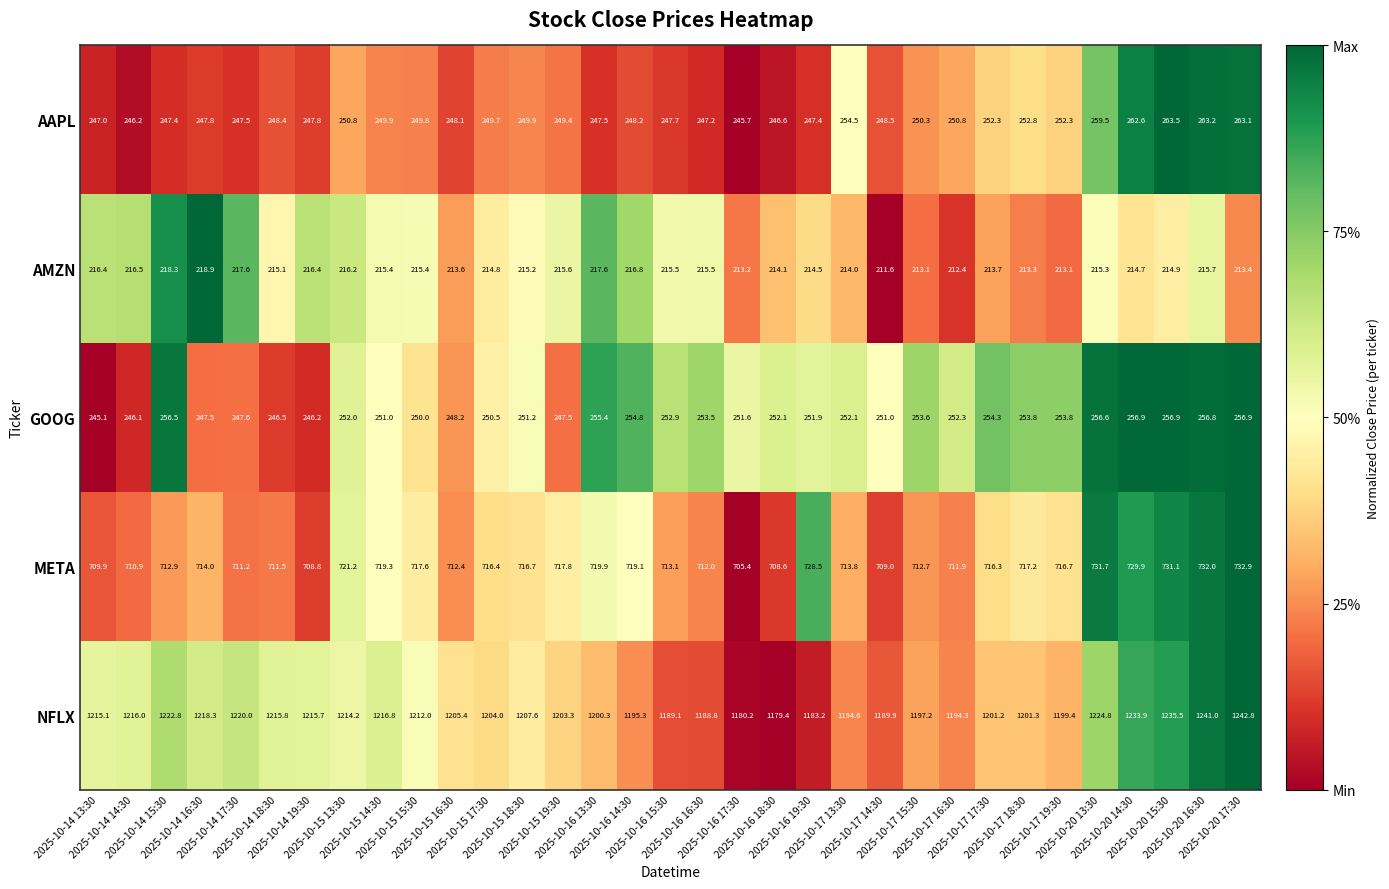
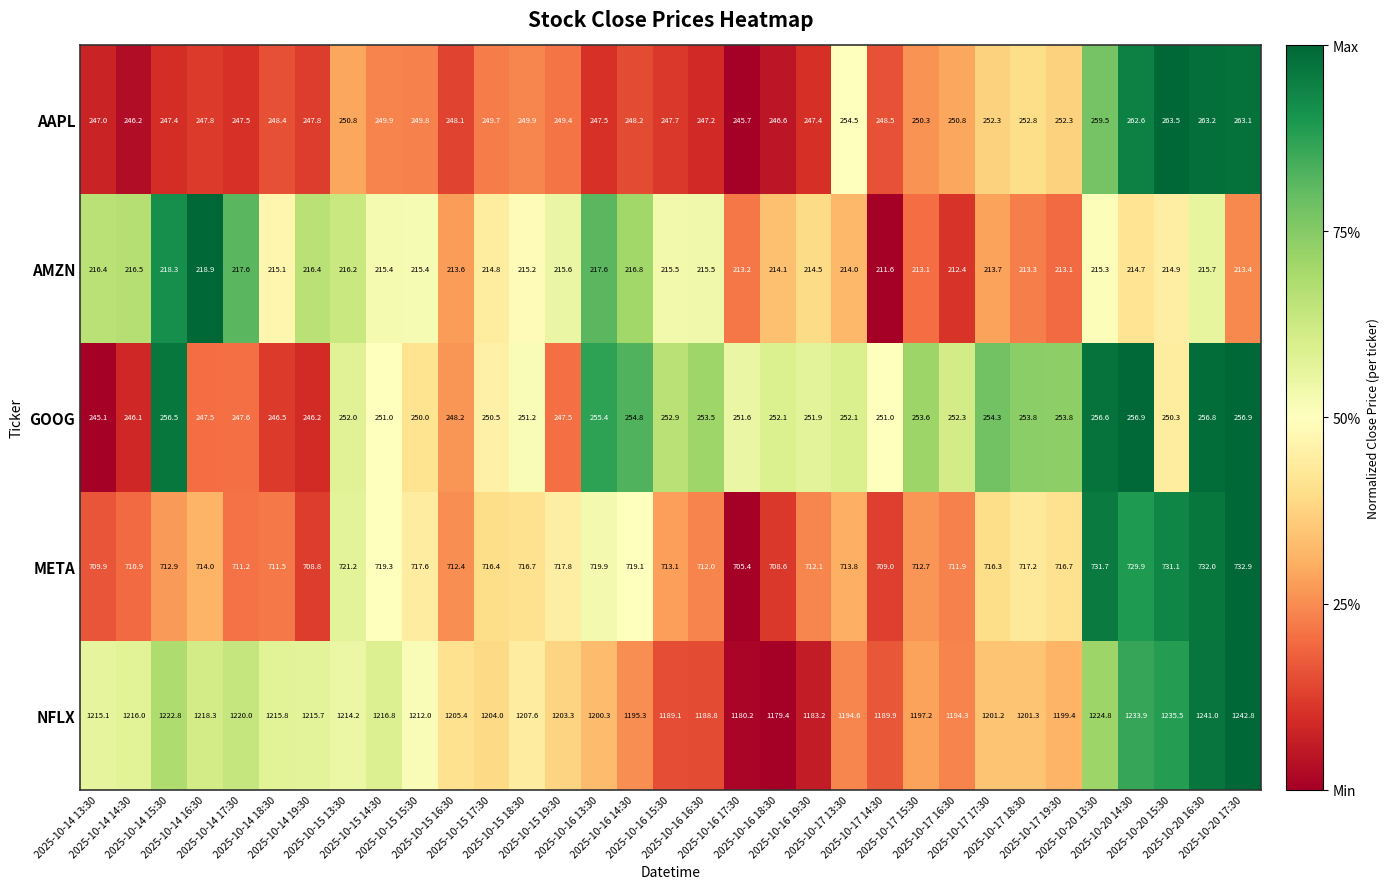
  {
    "AAPL": {
      "2025-10-14 13:30": 247.0,
      "2025-10-14 14:30": 246.2,
      "2025-10-14 15:30": 247.4,
      "2025-10-14 16:30": 247.8,
      "2025-10-14 17:30": 247.5,
      "2025-10-14 18:30": 248.4,
      "2025-10-14 19:30": 247.8,
      "2025-10-15 13:30": 250.8,
      "2025-10-15 14:30": 249.9,
      "2025-10-15 15:30": 249.8,
      "2025-10-15 16:30": 248.1,
      "2025-10-15 17:30": 249.7,
      "2025-10-15 18:30": 249.9,
      "2025-10-15 19:30": 249.4,
      "2025-10-16 13:30": 247.5,
      "2025-10-16 14:30": 248.2,
      "2025-10-16 15:30": 247.7,
      "2025-10-16 16:30": 247.2,
      "2025-10-16 17:30": 245.7,
      "2025-10-16 18:30": 246.6,
      "2025-10-16 19:30": 247.4,
      "2025-10-17 13:30": 254.5,
      "2025-10-17 14:30": 248.5,
      "2025-10-17 15:30": 250.3,
      "2025-10-17 16:30": 250.8,
      "2025-10-17 17:30": 252.3,
      "2025-10-17 18:30": 252.8,
      "2025-10-17 19:30": 252.3,
      "2025-10-20 13:30": 259.5,
      "2025-10-20 14:30": 262.6,
      "2025-10-20 15:30": 263.5,
      "2025-10-20 16:30": 263.2,
      "2025-10-20 17:30": 263.1
    },
    "AMZN": {
      "2025-10-14 13:30": 216.4,
      "2025-10-14 14:30": 216.5,
      "2025-10-14 15:30": 218.3,
      "2025-10-14 16:30": 218.9,
      "2025-10-14 17:30": 217.6,
      "2025-10-14 18:30": 215.1,
      "2025-10-14 19:30": 216.4,
      "2025-10-15 13:30": 216.2,
      "2025-10-15 14:30": 215.4,
      "2025-10-15 15:30": 215.4,
      "2025-10-15 16:30": 213.6,
      "2025-10-15 17:30": 214.8,
      "2025-10-15 18:30": 215.2,
      "2025-10-15 19:30": 215.6,
      "2025-10-16 13:30": 217.6,
      "2025-10-16 14:30": 216.8,
      "2025-10-16 15:30": 215.5,
      "2025-10-16 16:30": 215.5,
      "2025-10-16 17:30": 213.2,
      "2025-10-16 18:30": 214.1,
      "2025-10-16 19:30": 214.5,
      "2025-10-17 13:30": 214.0,
      "2025-10-17 14:30": 211.6,
      "2025-10-17 15:30": 213.1,
      "2025-10-17 16:30": 212.4,
      "2025-10-17 17:30": 213.7,
      "2025-10-17 18:30": 213.3,
      "2025-10-17 19:30": 213.1,
      "2025-10-20 13:30": 215.3,
      "2025-10-20 14:30": 214.7,
      "2025-10-20 15:30": 214.9,
      "2025-10-20 16:30": 215.7,
      "2025-10-20 17:30": 213.4
    },
    "GOOG": {
      "2025-10-14 13:30": 245.1,
      "2025-10-14 14:30": 246.1,
      "2025-10-14 15:30": 256.5,
      "2025-10-14 16:30": 247.5,
      "2025-10-14 17:30": 247.6,
      "2025-10-14 18:30": 246.5,
      "2025-10-14 19:30": 246.2,
      "2025-10-15 13:30": 252.0,
      "2025-10-15 14:30": 251.0,
      "2025-10-15 15:30": 250.0,
      "2025-10-15 16:30": 248.2,
      "2025-10-15 17:30": 250.5,
      "2025-10-15 18:30": 251.2,
      "2025-10-15 19:30": 247.5,
      "2025-10-16 13:30": 255.4,
      "2025-10-16 14:30": 254.8,
      "2025-10-16 15:30": 252.9,
      "2025-10-16 16:30": 253.5,
      "2025-10-16 17:30": 251.6,
      "2025-10-16 18:30": 252.1,
      "2025-10-16 19:30": 251.9,
      "2025-10-17 13:30": 252.1,
      "2025-10-17 14:30": 251.0,
      "2025-10-17 15:30": 253.6,
      "2025-10-17 16:30": 252.3,
      "2025-10-17 17:30": 254.3,
      "2025-10-17 18:30": 253.8,
      "2025-10-17 19:30": 253.8,
      "2025-10-20 13:30": 256.6,
      "2025-10-20 14:30": 256.9,
-     "2025-10-20 15:30": 256.9,
+     "2025-10-20 15:30": 250.3,
      "2025-10-20 16:30": 256.8,
      "2025-10-20 17:30": 256.9
    },
    "META": {
      "2025-10-14 13:30": 709.9,
      "2025-10-14 14:30": 710.9,
      "2025-10-14 15:30": 712.9,
      "2025-10-14 16:30": 714.0,
      "2025-10-14 17:30": 711.2,
      "2025-10-14 18:30": 711.5,
      "2025-10-14 19:30": 708.8,
      "2025-10-15 13:30": 721.2,
      "2025-10-15 14:30": 719.3,
      "2025-10-15 15:30": 717.6,
      "2025-10-15 16:30": 712.4,
      "2025-10-15 17:30": 716.4,
      "2025-10-15 18:30": 716.7,
      "2025-10-15 19:30": 717.8,
      "2025-10-16 13:30": 719.9,
      "2025-10-16 14:30": 719.1,
      "2025-10-16 15:30": 713.1,
      "2025-10-16 16:30": 712.0,
      "2025-10-16 17:30": 705.4,
      "2025-10-16 18:30": 708.6,
-     "2025-10-16 19:30": 728.5,
+     "2025-10-16 19:30": 712.1,
      "2025-10-17 13:30": 713.8,
      "2025-10-17 14:30": 709.0,
      "2025-10-17 15:30": 712.7,
      "2025-10-17 16:30": 711.9,
      "2025-10-17 17:30": 716.3,
      "2025-10-17 18:30": 717.2,
      "2025-10-17 19:30": 716.7,
      "2025-10-20 13:30": 731.7,
      "2025-10-20 14:30": 729.9,
      "2025-10-20 15:30": 731.1,
      "2025-10-20 16:30": 732.0,
      "2025-10-20 17:30": 732.9
    },
    "NFLX": {
      "2025-10-14 13:30": 1215.1,
      "2025-10-14 14:30": 1216.0,
      "2025-10-14 15:30": 1222.8,
      "2025-10-14 16:30": 1218.3,
      "2025-10-14 17:30": 1220.0,
      "2025-10-14 18:30": 1215.8,
      "2025-10-14 19:30": 1215.7,
      "2025-10-15 13:30": 1214.2,
      "2025-10-15 14:30": 1216.8,
      "2025-10-15 15:30": 1212.0,
      "2025-10-15 16:30": 1205.4,
      "2025-10-15 17:30": 1204.0,
      "2025-10-15 18:30": 1207.6,
      "2025-10-15 19:30": 1203.3,
      "2025-10-16 13:30": 1200.3,
      "2025-10-16 14:30": 1195.3,
      "2025-10-16 15:30": 1189.1,
      "2025-10-16 16:30": 1188.8,
      "2025-10-16 17:30": 1180.2,
      "2025-10-16 18:30": 1179.4,
      "2025-10-16 19:30": 1183.2,
      "2025-10-17 13:30": 1194.6,
      "2025-10-17 14:30": 1189.9,
      "2025-10-17 15:30": 1197.2,
      "2025-10-17 16:30": 1194.3,
      "2025-10-17 17:30": 1201.2,
      "2025-10-17 18:30": 1201.3,
      "2025-10-17 19:30": 1199.4,
      "2025-10-20 13:30": 1224.8,
      "2025-10-20 14:30": 1233.9,
      "2025-10-20 15:30": 1235.5,
      "2025-10-20 16:30": 1241.0,
      "2025-10-20 17:30": 1242.8
    }
  }
